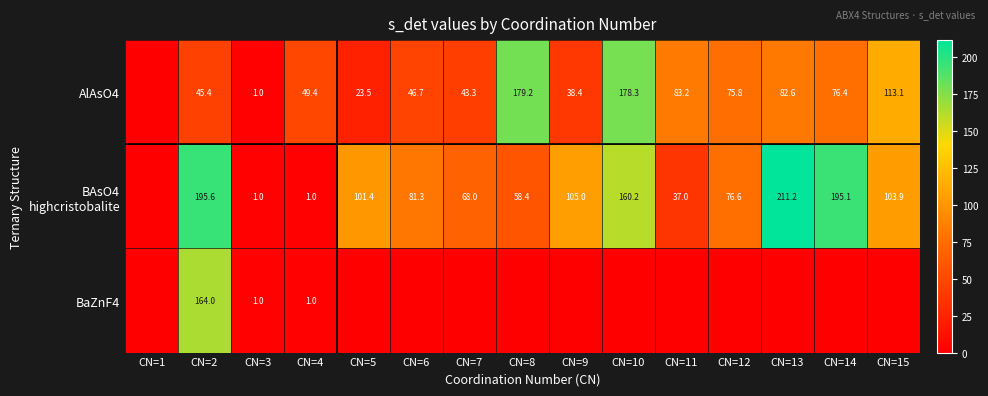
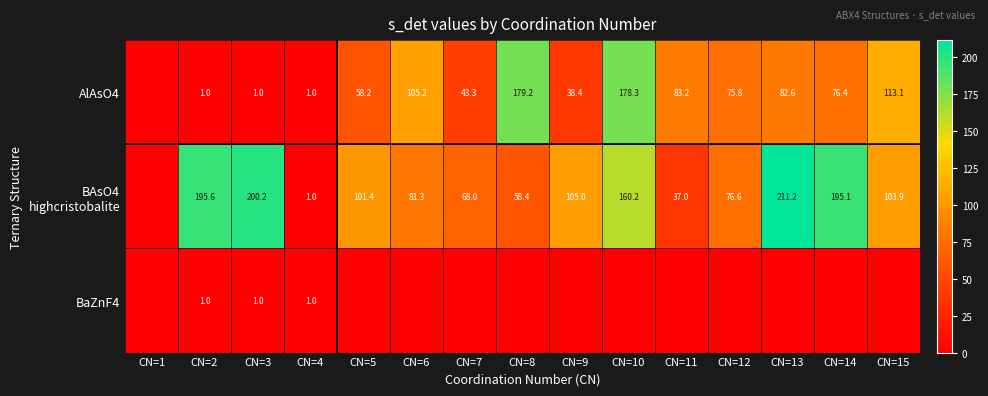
  {
    "AlAsO4": {
-     "CN=2": 45.4,
+     "CN=2": 1.0,
      "CN=3": 1.0,
-     "CN=4": 49.4,
-     "CN=5": 23.5,
-     "CN=6": 46.7,
+     "CN=4": 1.0,
+     "CN=5": 58.2,
+     "CN=6": 105.2,
      "CN=7": 43.3,
      "CN=8": 179.2,
      "CN=9": 38.4,
      "CN=10": 178.3,
      "CN=11": 83.2,
      "CN=12": 75.8,
      "CN=13": 82.6,
      "CN=14": 76.4,
      "CN=15": 113.1
    },
    "BAsO4 highcristobalite": {
      "CN=2": 195.6,
-     "CN=3": 1.0,
+     "CN=3": 200.2,
      "CN=4": 1.0,
      "CN=5": 101.4,
      "CN=6": 81.3,
      "CN=7": 68.0,
      "CN=8": 58.4,
      "CN=9": 105.0,
      "CN=10": 160.2,
      "CN=11": 37.0,
      "CN=12": 76.6,
      "CN=13": 211.2,
      "CN=14": 195.1,
      "CN=15": 103.9
    },
    "BaZnF4": {
-     "CN=2": 164.0,
+     "CN=2": 1.0,
      "CN=3": 1.0,
      "CN=4": 1.0
    }
  }
